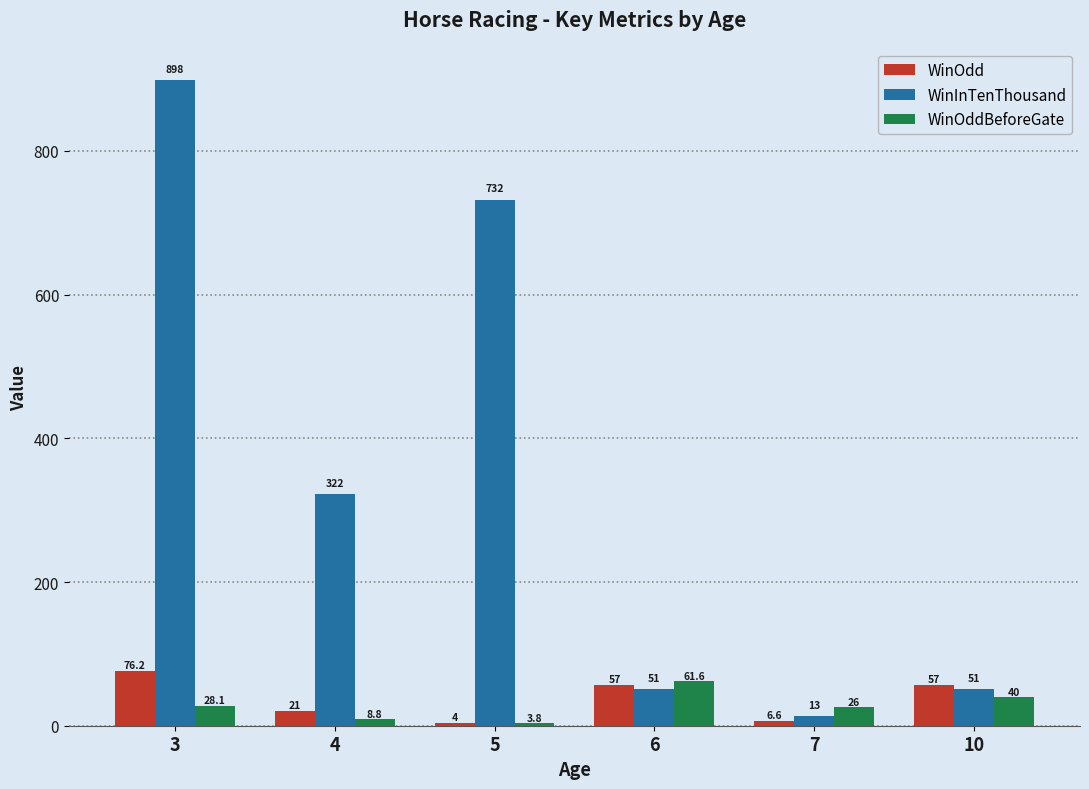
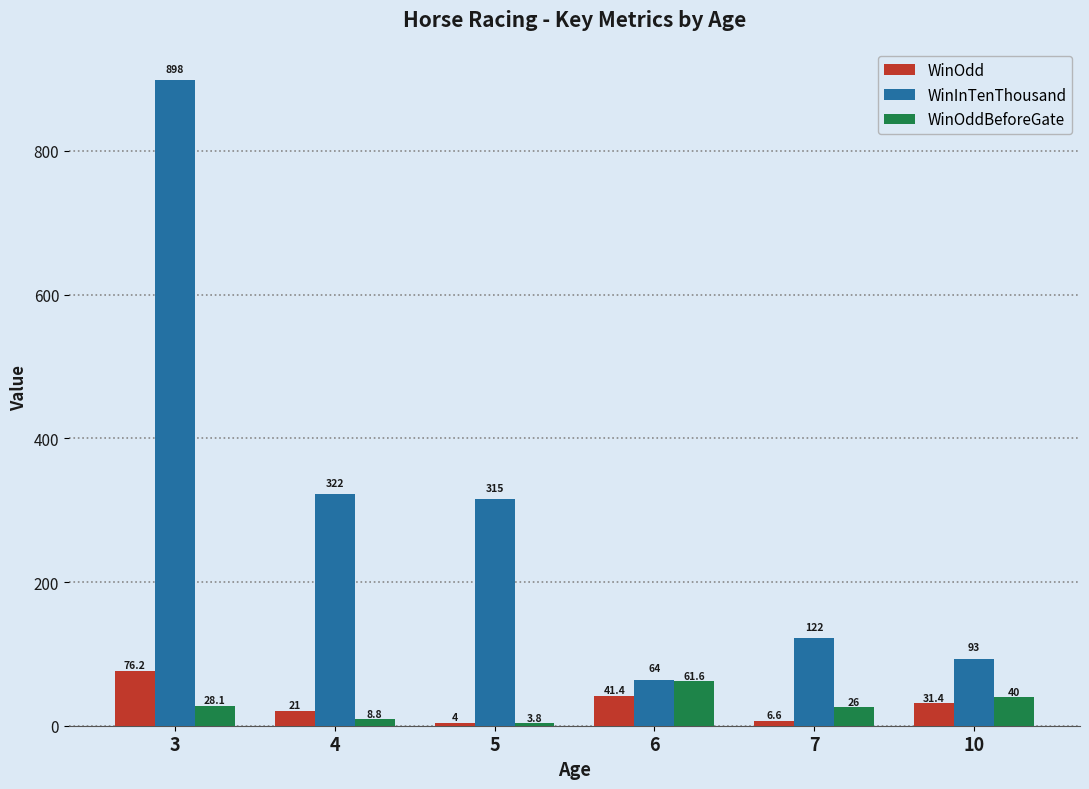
  {
    "WinOdd": {
      "3": 76.2,
      "4": 21,
      "5": 4,
-     "6": 57,
+     "6": 41.4,
      "7": 6.6,
-     "10": 57
+     "10": 31.4
    },
    "WinInTenThousand": {
      "3": 898,
      "4": 322,
-     "5": 732,
-     "6": 51,
-     "7": 13,
-     "10": 51
+     "5": 315,
+     "6": 64,
+     "7": 122,
+     "10": 93
    },
    "WinOddBeforeGate": {
      "3": 28.1,
      "4": 8.8,
      "5": 3.8,
      "6": 61.6,
      "7": 26,
      "10": 40
    }
  }
